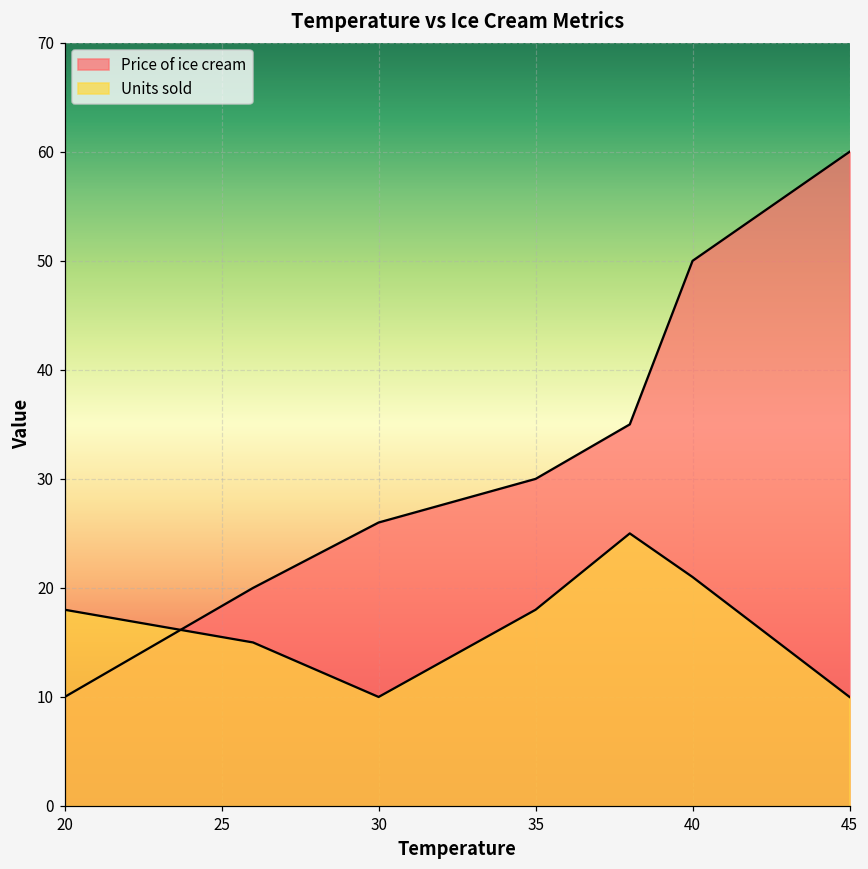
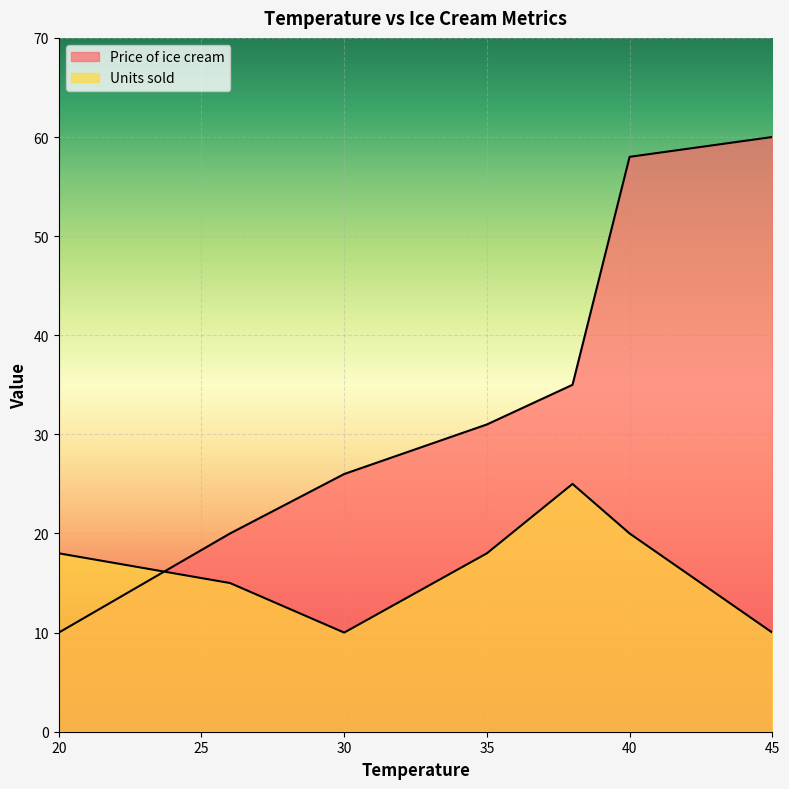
  {
    "Price of ice cream": {
      "20": 10,
      "30": 26,
-     "35": 30,
-     "40": 50,
+     "35": 31,
+     "40": 58,
      "45": 60
    },
    "Units sold": {
      "20": 18,
      "30": 10,
      "35": 18,
-     "40": 21,
+     "40": 20,
      "45": 10
    }
  }
